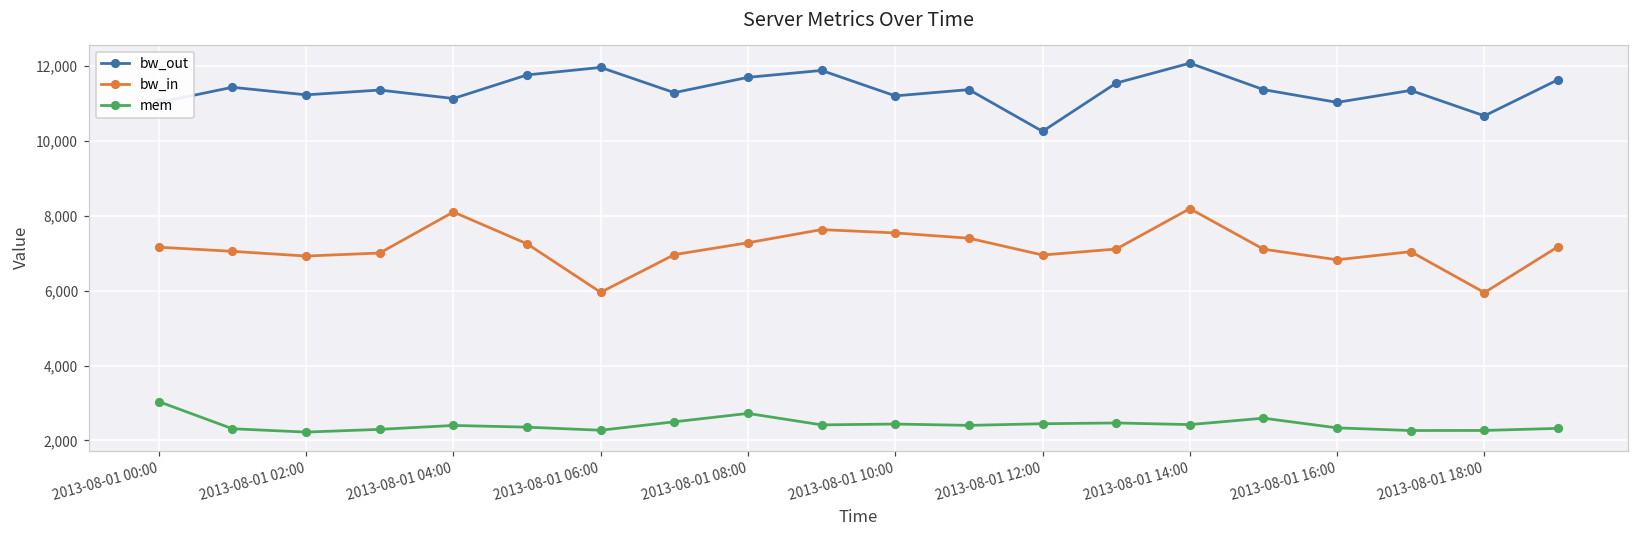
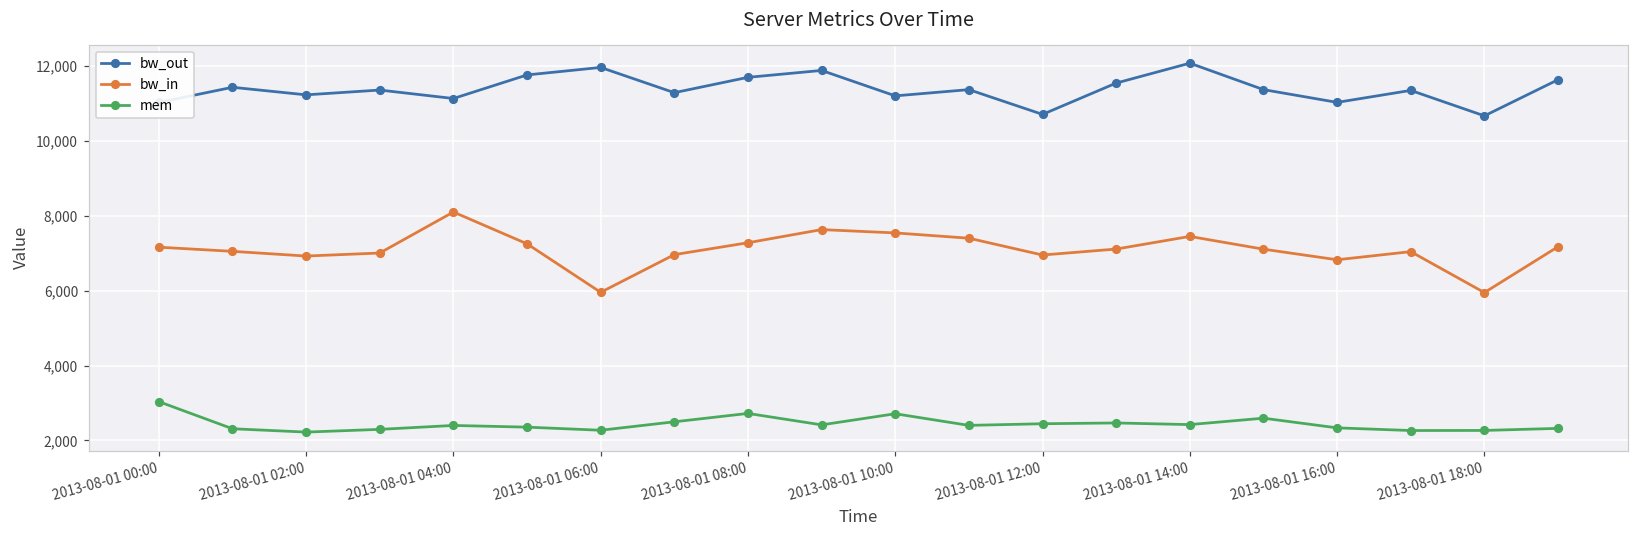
  {
    "bw_out": {
      "2013-08-01 02:00": "11,200",
      "2013-08-01 04:00": "11,100",
      "2013-08-01 06:00": "12,000",
      "2013-08-01 08:00": "11,700",
      "2013-08-01 10:00": "11,200",
-     "2013-08-01 12:00": "10,300",
+     "2013-08-01 12:00": "10,700",
      "2013-08-01 14:00": "12,100",
      "2013-08-01 16:00": "11,000",
      "2013-08-01 18:00": "10,700"
    },
    "bw_in": {
      "2013-08-01 00:00": "7,200",
      "2013-08-01 02:00": "6,900",
      "2013-08-01 04:00": "8,100",
      "2013-08-01 06:00": "6,000",
      "2013-08-01 08:00": "7,300",
      "2013-08-01 10:00": "7,500",
      "2013-08-01 12:00": "7,000",
-     "2013-08-01 14:00": "8,200",
+     "2013-08-01 14:00": "7,500",
      "2013-08-01 16:00": "6,800",
      "2013-08-01 18:00": "6,000"
    },
    "mem": {
      "2013-08-01 00:00": "3,000",
      "2013-08-01 02:00": "2,200",
      "2013-08-01 04:00": "2,400",
      "2013-08-01 06:00": "2,300",
      "2013-08-01 08:00": "2,700",
-     "2013-08-01 10:00": "2,400",
+     "2013-08-01 10:00": "2,700",
      "2013-08-01 12:00": "2,400",
      "2013-08-01 14:00": "2,400",
      "2013-08-01 16:00": "2,300",
      "2013-08-01 18:00": "2,300"
    }
  }
